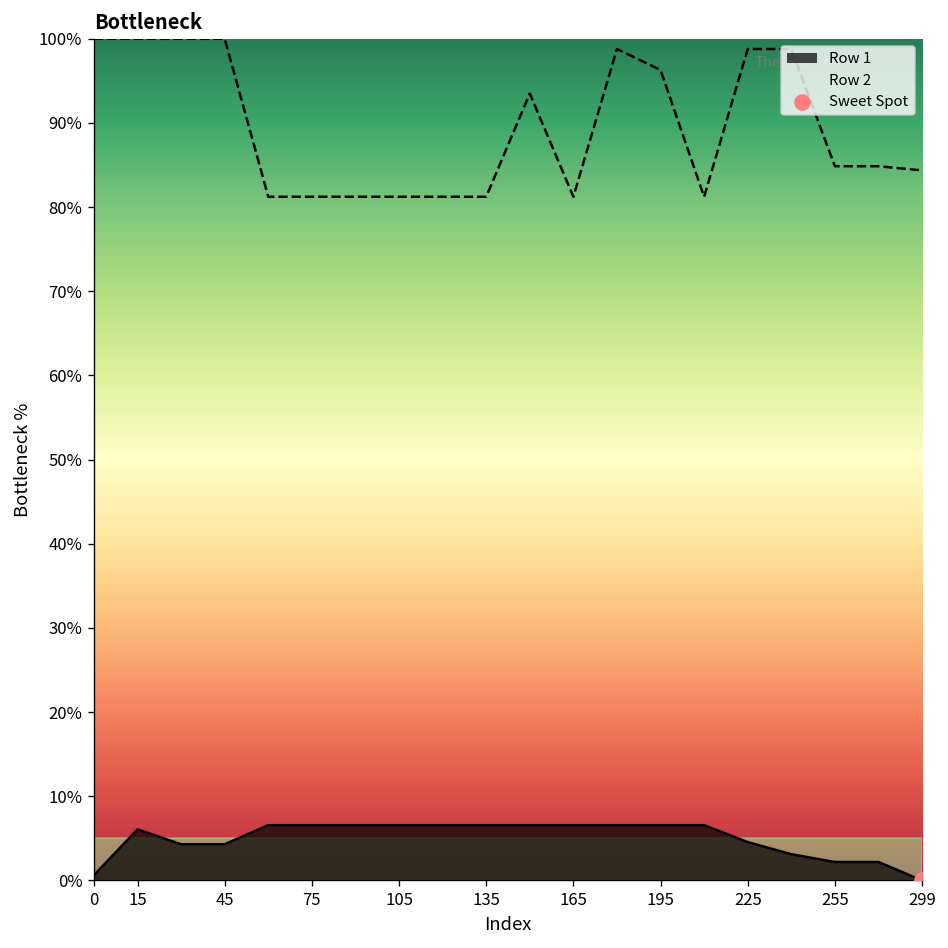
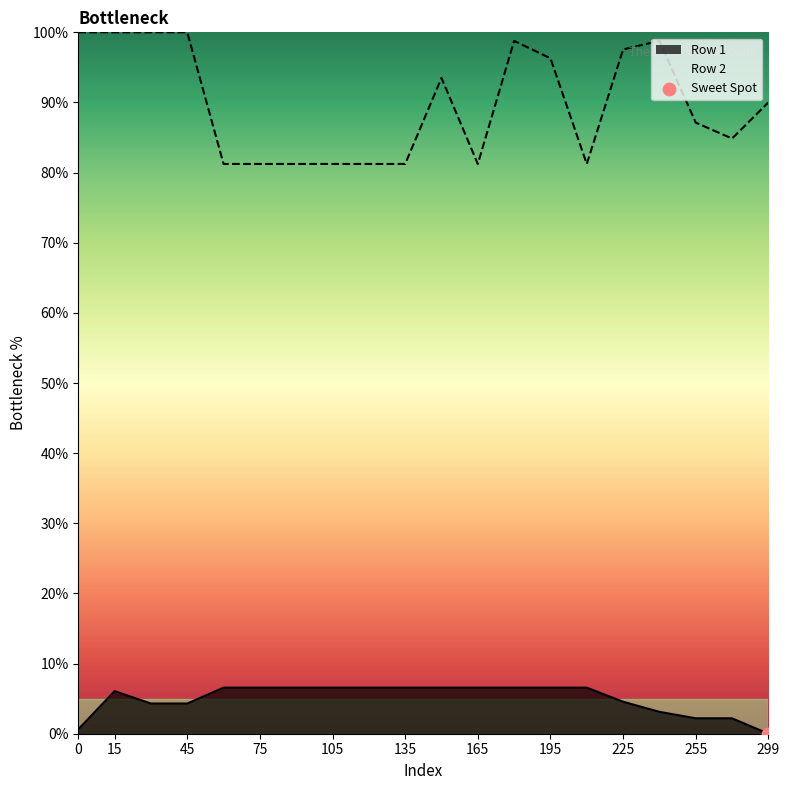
  {
    "Row 1": {
      "15": "6%",
      "75": "7%",
      "105": "7%",
      "135": "7%",
      "165": "7%",
      "195": "7%"
    },
    "Row 2": {
      "0": "100%",
      "15": "100%",
      "45": "100%",
      "75": "81%",
      "105": "81%",
      "135": "81%",
      "165": "81%",
      "195": "96%",
-     "225": "99%",
-     "255": "85%",
-     "299": "84%"
+     "225": "98%",
+     "255": "87%",
+     "299": "90%"
    }
  }
